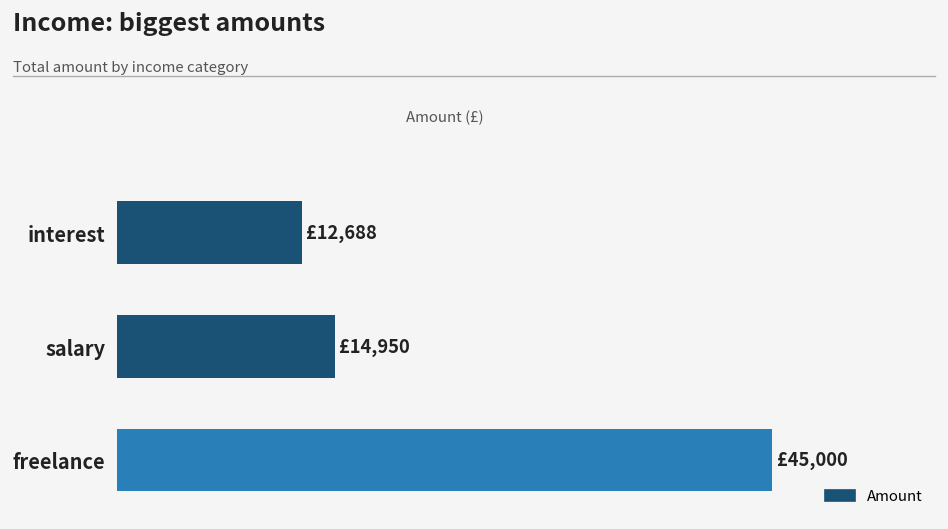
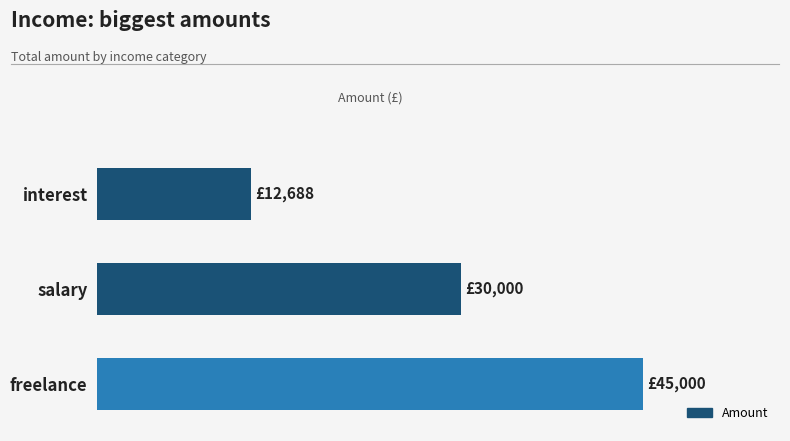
  {
    "interest": "£12,688",
-   "salary": "£14,950",
+   "salary": "£30,000",
    "freelance": "£45,000"
  }
